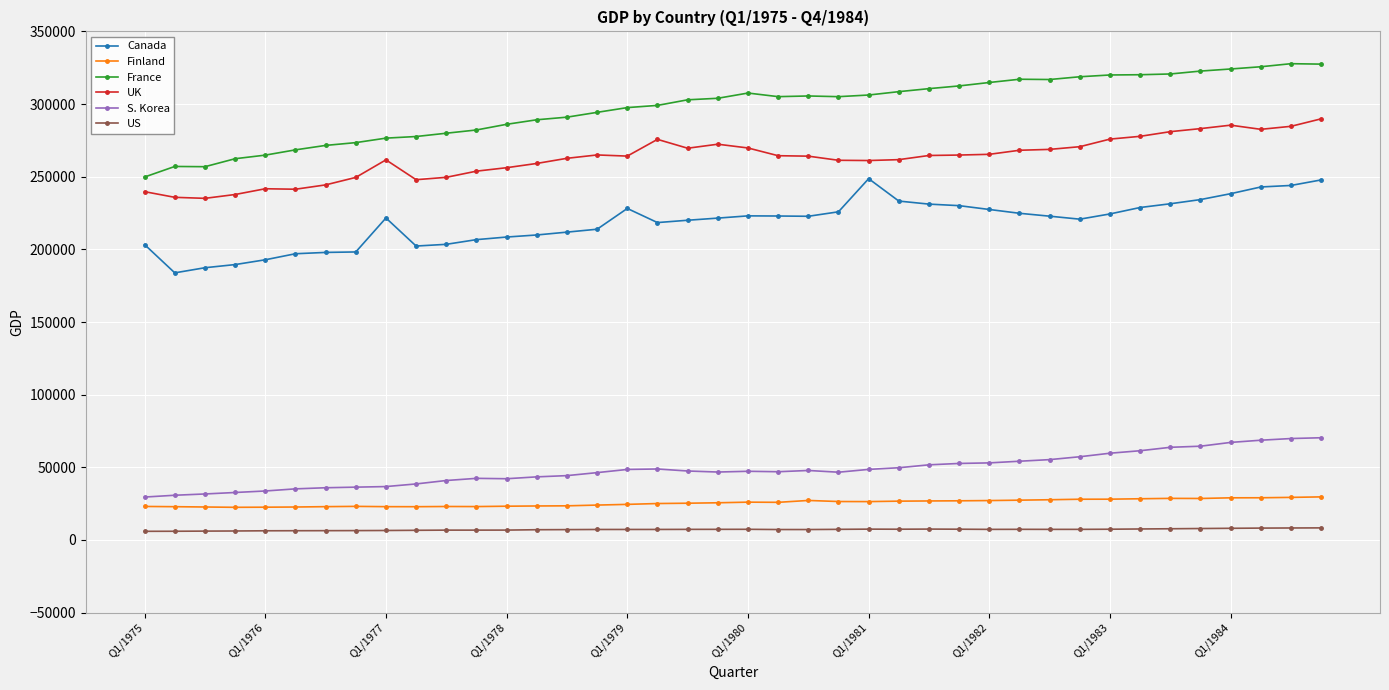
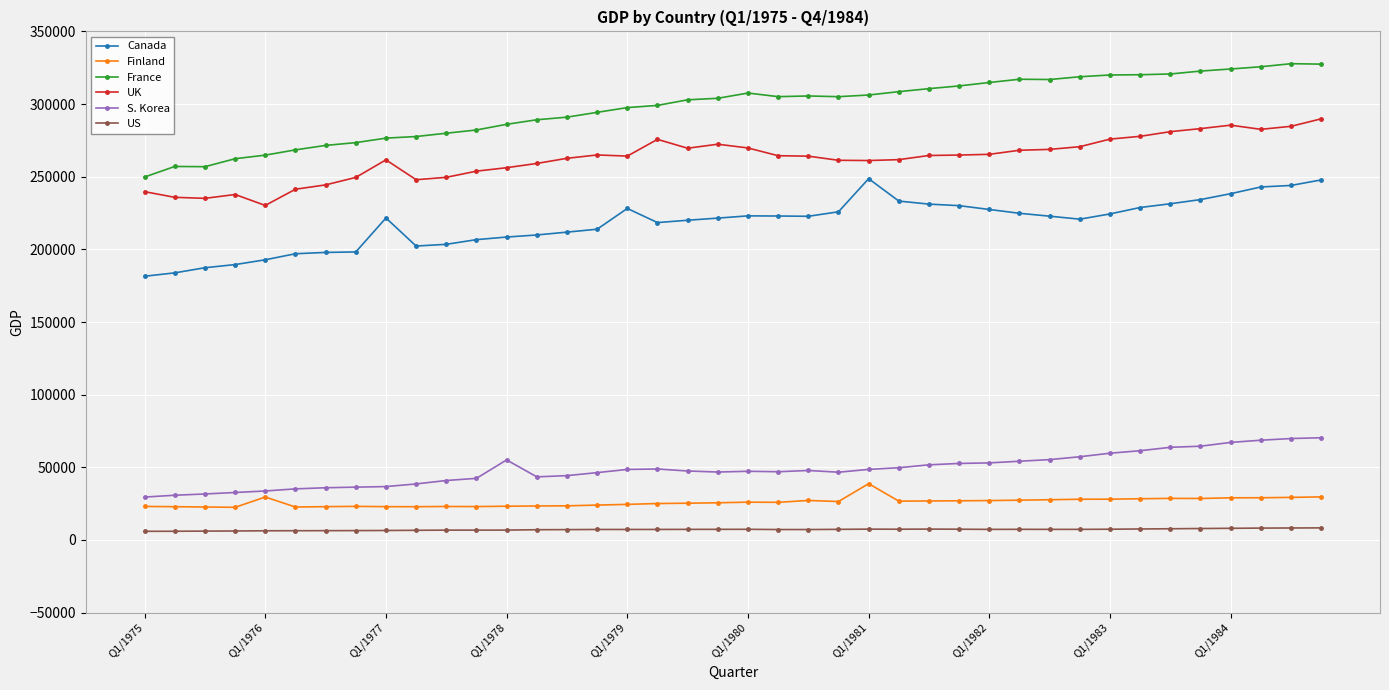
  {
    "Canada": {
-     "Q1/1975": 203000,
+     "Q1/1975": 182000,
      "Q1/1976": 193000,
      "Q1/1977": 222000,
      "Q1/1978": 208000,
      "Q1/1979": 228000,
      "Q1/1980": 223000,
      "Q1/1981": 249000,
      "Q1/1982": 227000,
      "Q1/1983": 224000,
      "Q1/1984": 238000
    },
    "Finland": {
      "Q1/1975": 23000,
-     "Q1/1976": 23000,
+     "Q1/1976": 30000,
      "Q1/1977": 23000,
      "Q1/1978": 23000,
      "Q1/1979": 24000,
      "Q1/1980": 26000,
-     "Q1/1981": 26000,
+     "Q1/1981": 39000,
      "Q1/1982": 27000,
      "Q1/1983": 28000,
      "Q1/1984": 29000
    },
    "France": {
      "Q1/1975": 250000,
      "Q1/1976": 265000,
      "Q1/1977": 277000,
      "Q1/1978": 286000,
      "Q1/1979": 298000,
      "Q1/1980": 308000,
      "Q1/1981": 306000,
      "Q1/1982": 315000,
      "Q1/1983": 320000,
      "Q1/1984": 324000
    },
    "UK": {
      "Q1/1975": 240000,
-     "Q1/1976": 242000,
+     "Q1/1976": 230000,
      "Q1/1977": 262000,
      "Q1/1978": 256000,
      "Q1/1979": 264000,
      "Q1/1980": 270000,
      "Q1/1981": 261000,
      "Q1/1982": 265000,
      "Q1/1983": 276000,
      "Q1/1984": 285000
    },
    "S. Korea": {
      "Q1/1975": 30000,
      "Q1/1976": 34000,
      "Q1/1977": 37000,
-     "Q1/1978": 42000,
+     "Q1/1978": 55000,
      "Q1/1979": 49000,
      "Q1/1980": 47000,
      "Q1/1981": 49000,
      "Q1/1982": 53000,
      "Q1/1983": 60000,
      "Q1/1984": 67000
    },
    "US": {
      "Q1/1975": 6000,
      "Q1/1976": 6000,
      "Q1/1977": 7000,
      "Q1/1978": 7000,
      "Q1/1979": 7000,
      "Q1/1980": 7000,
      "Q1/1981": 7000,
      "Q1/1982": 7000,
      "Q1/1983": 7000,
      "Q1/1984": 8000
    }
  }
